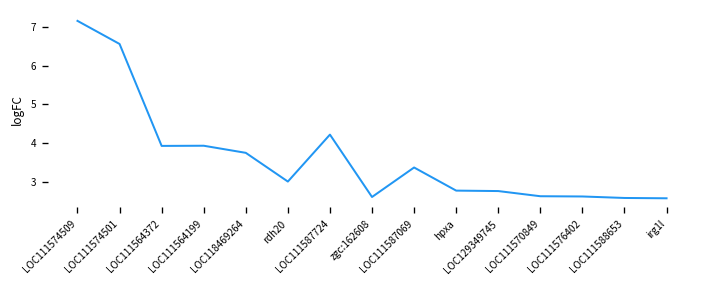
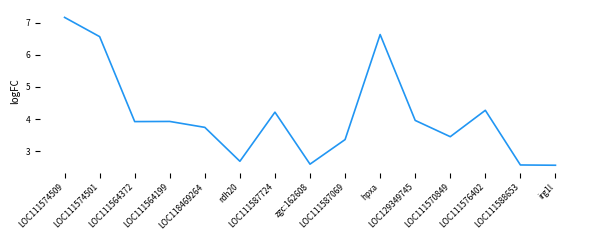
  {
    "LOC111574509": 7.2,
    "LOC111574501": 6.6,
    "LOC111564372": 3.9,
    "LOC111564199": 3.9,
    "LOC118469264": 3.7,
-   "rdh20": 3.0,
+   "rdh20": 2.7,
    "LOC111587724": 4.2,
    "zgc:162608": 2.6,
    "LOC111587069": 3.4,
-   "hpxa": 2.8,
-   "LOC129349745": 2.8,
-   "LOC111570849": 2.6,
-   "LOC111576402": 2.6,
+   "hpxa": 6.6,
+   "LOC129349745": 4.0,
+   "LOC111570849": 3.5,
+   "LOC111576402": 4.3,
    "LOC111588653": 2.6,
    "irg1l": 2.6
  }
